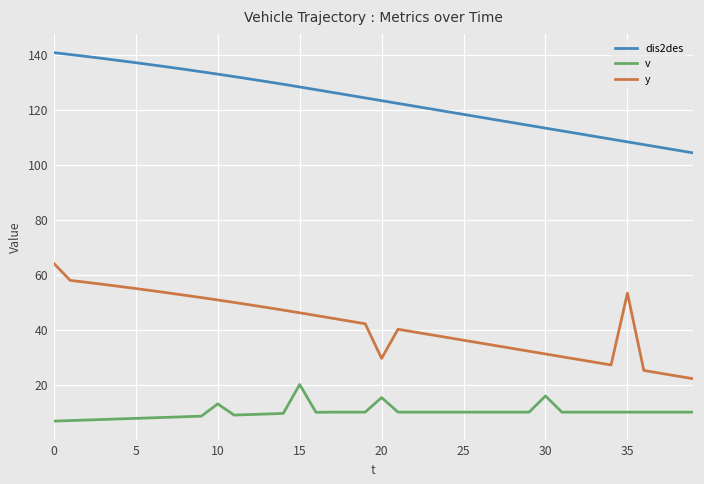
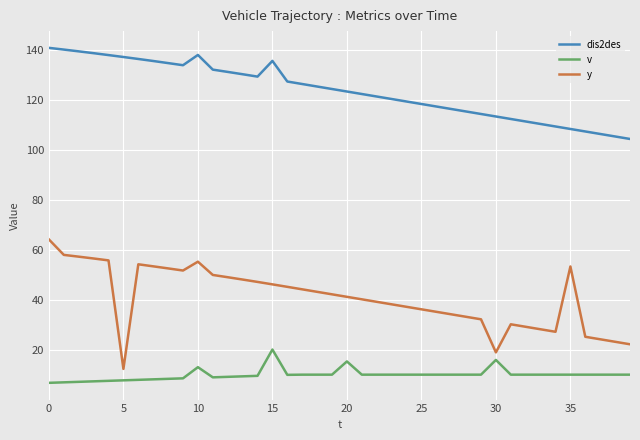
  {
    "dis2des": {
      "0": 141,
      "5": 137,
-     "10": 133,
-     "15": 128,
+     "10": 138,
+     "15": 136,
      "20": 123,
      "25": 118,
      "30": 113,
      "35": 108
    },
    "v": {
      "0": 7,
      "5": 8,
      "10": 13,
      "15": 20,
      "20": 15,
      "25": 10,
      "30": 16,
      "35": 10
    },
    "y": {
      "0": 64,
-     "5": 55,
-     "10": 51,
+     "5": 12,
+     "10": 55,
      "15": 46,
-     "20": 30,
+     "20": 41,
      "25": 36,
-     "30": 31,
+     "30": 19,
      "35": 53
    }
  }
